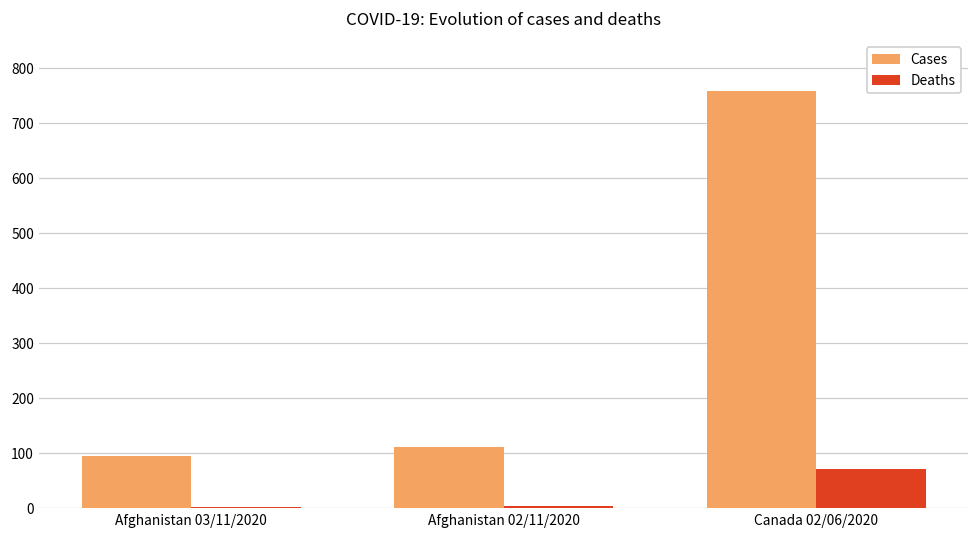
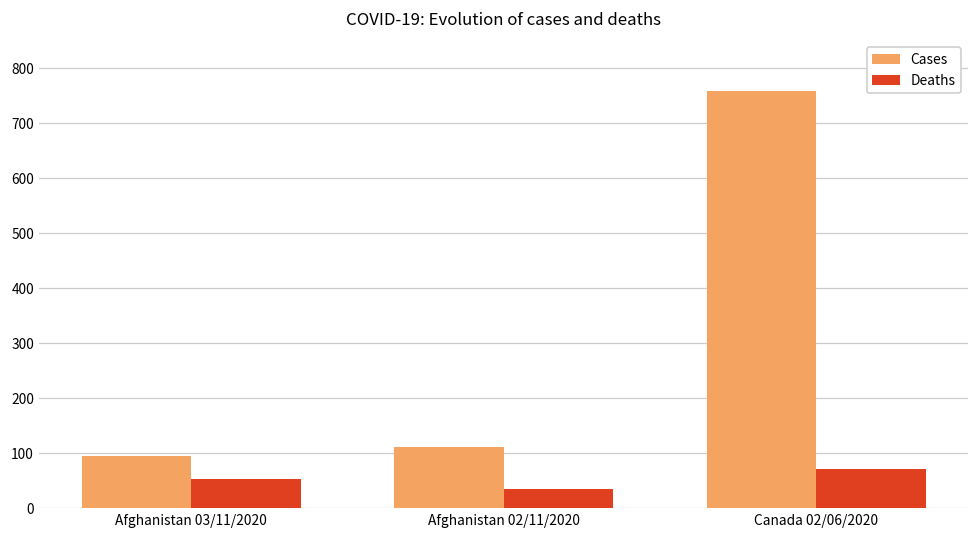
  {
    "Cases": {
      "Afghanistan 03/11/2020": 100,
      "Afghanistan 02/11/2020": 110,
      "Canada 02/06/2020": 760
    },
    "Deaths": {
-     "Afghanistan 03/11/2020": 0,
-     "Afghanistan 02/11/2020": 10,
+     "Afghanistan 03/11/2020": 50,
+     "Afghanistan 02/11/2020": 40,
      "Canada 02/06/2020": 70
    }
  }
